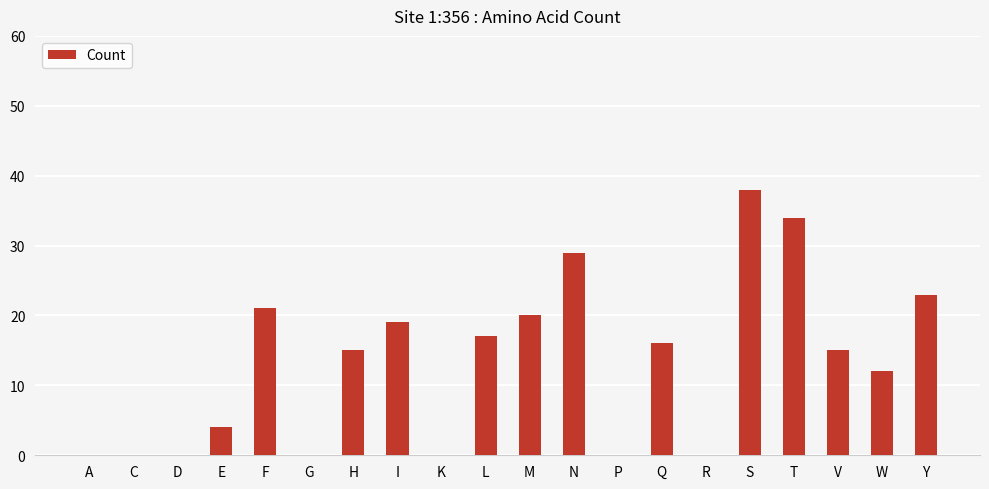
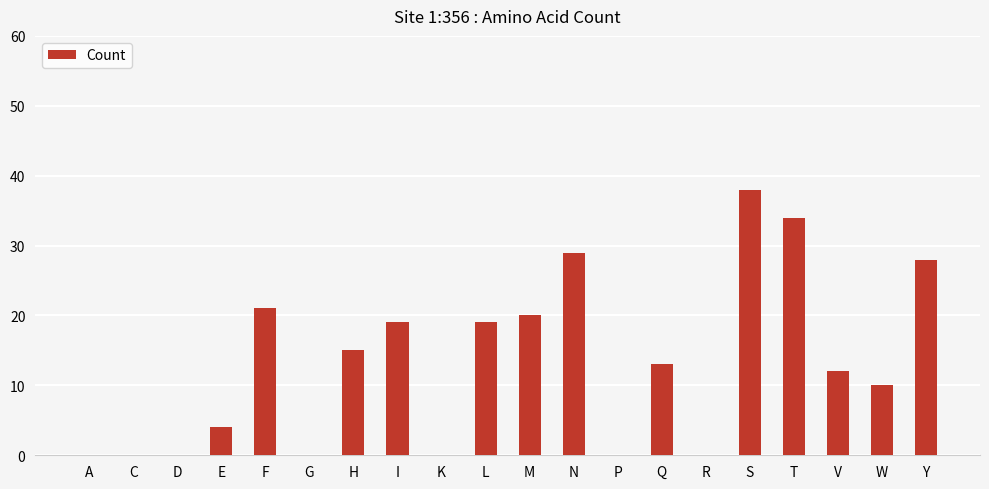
  {
    "A": 0,
    "C": 0,
    "D": 0,
    "E": 4,
    "F": 21,
    "G": 0,
    "H": 15,
    "I": 19,
    "K": 0,
-   "L": 17,
+   "L": 19,
    "M": 20,
    "N": 29,
    "P": 0,
-   "Q": 16,
+   "Q": 13,
    "R": 0,
    "S": 38,
    "T": 34,
-   "V": 15,
-   "W": 12,
-   "Y": 23
+   "V": 12,
+   "W": 10,
+   "Y": 28
  }
